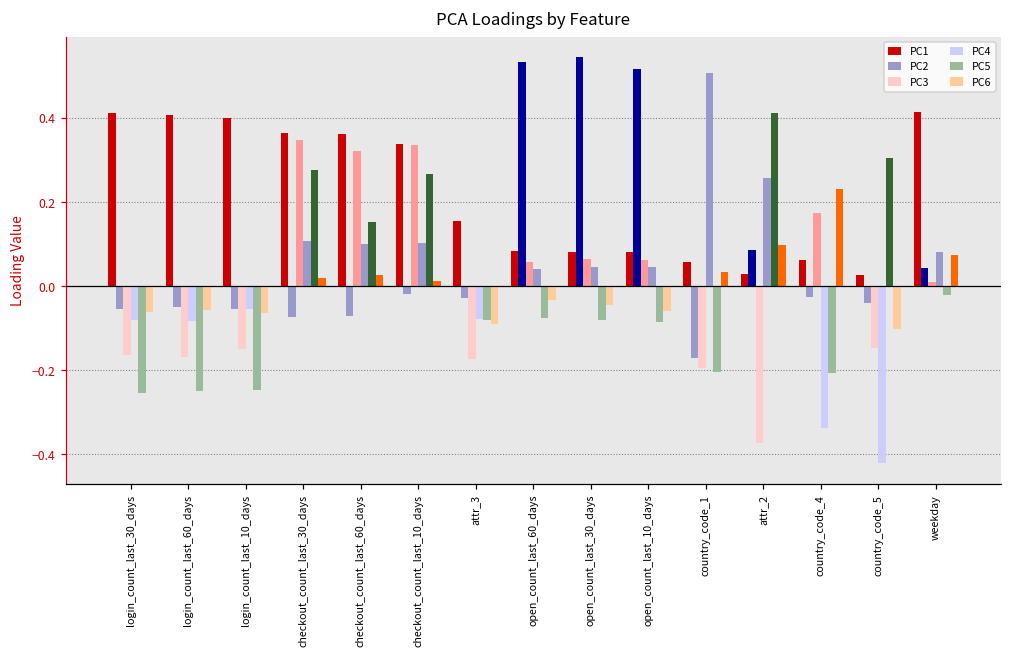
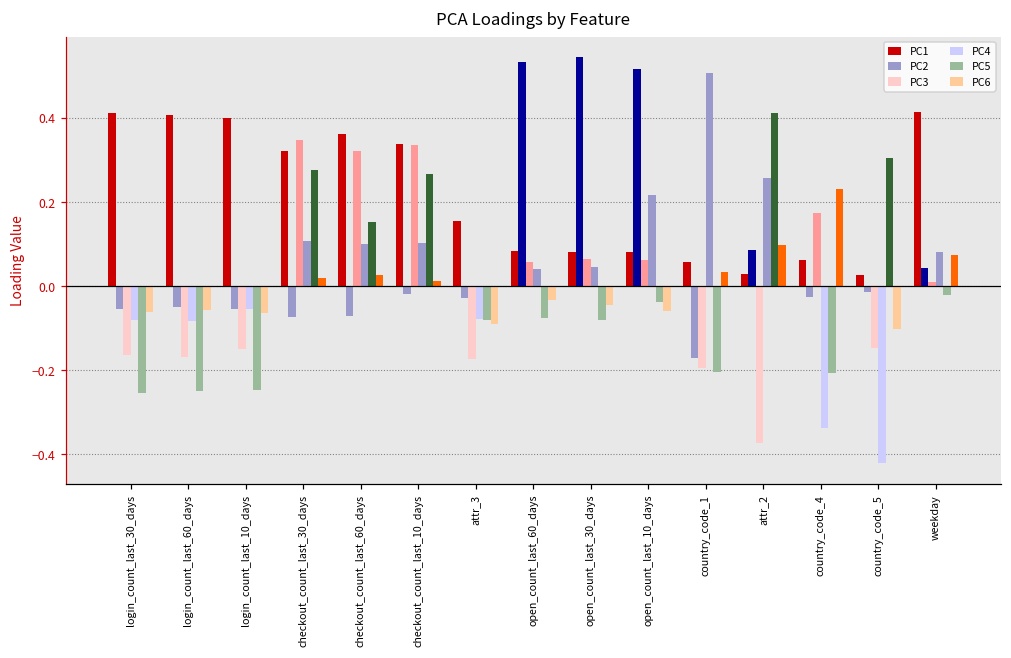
  {
    "PC1": {
      "login_count_last_30_days": 0.41,
      "login_count_last_60_days": 0.41,
      "login_count_last_10_days": 0.40,
-     "checkout_count_last_30_days": 0.37,
+     "checkout_count_last_30_days": 0.32,
      "checkout_count_last_60_days": 0.36,
      "checkout_count_last_10_days": 0.34,
      "attr_3": 0.15,
      "open_count_last_60_days": 0.08,
      "open_count_last_30_days": 0.08,
      "open_count_last_10_days": 0.08,
      "country_code_1": 0.06,
      "attr_2": 0.03,
      "country_code_4": 0.06,
      "country_code_5": 0.03,
      "weekday": 0.41
    },
    "PC2": {
      "login_count_last_30_days": -0.05,
      "login_count_last_60_days": -0.05,
      "login_count_last_10_days": -0.05,
      "checkout_count_last_30_days": -0.07,
      "checkout_count_last_60_days": -0.07,
      "checkout_count_last_10_days": -0.02,
      "attr_3": -0.03,
      "open_count_last_60_days": 0.53,
      "open_count_last_30_days": 0.54,
      "open_count_last_10_days": 0.52,
      "country_code_1": -0.17,
      "attr_2": 0.09,
      "country_code_4": -0.03,
-     "country_code_5": -0.04,
+     "country_code_5": -0.02,
      "weekday": 0.04
    },
    "PC4": {
      "login_count_last_30_days": -0.08,
      "login_count_last_60_days": -0.08,
      "login_count_last_10_days": -0.05,
      "checkout_count_last_30_days": 0.11,
      "checkout_count_last_60_days": 0.10,
      "checkout_count_last_10_days": 0.10,
      "attr_3": -0.08,
      "open_count_last_60_days": 0.04,
      "open_count_last_30_days": 0.04,
-     "open_count_last_10_days": 0.05,
+     "open_count_last_10_days": 0.22,
      "country_code_1": 0.51,
      "attr_2": 0.26,
      "country_code_4": -0.34,
      "country_code_5": -0.42,
      "weekday": 0.08
    },
    "PC5": {
      "login_count_last_30_days": -0.25,
      "login_count_last_60_days": -0.25,
      "login_count_last_10_days": -0.25,
      "checkout_count_last_30_days": 0.28,
      "checkout_count_last_60_days": 0.15,
      "checkout_count_last_10_days": 0.27,
      "attr_3": -0.08,
      "open_count_last_60_days": -0.08,
      "open_count_last_30_days": -0.08,
-     "open_count_last_10_days": -0.09,
+     "open_count_last_10_days": -0.04,
      "country_code_1": -0.21,
      "attr_2": 0.41,
      "country_code_4": -0.21,
      "country_code_5": 0.31,
      "weekday": -0.02
    }
  }
